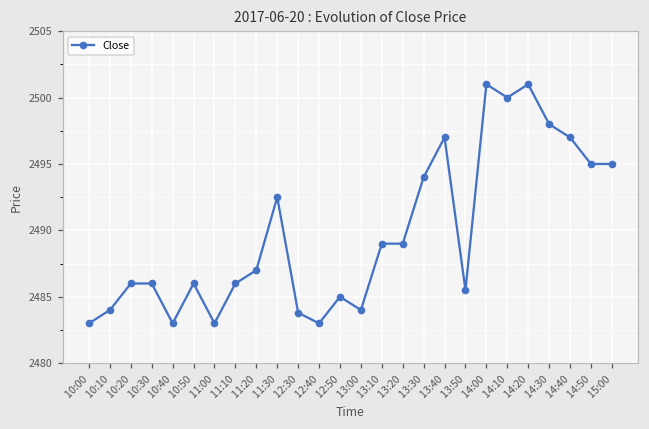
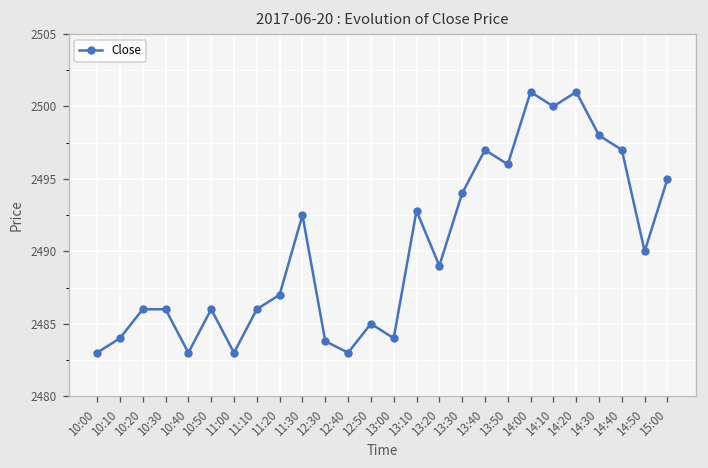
  {
    "10:00": 2483.0,
    "10:10": 2484.0,
    "10:20": 2486.0,
    "10:30": 2486.0,
    "10:40": 2483.0,
    "10:50": 2486.0,
    "11:00": 2483.0,
    "11:10": 2486.0,
    "11:20": 2487.0,
    "11:30": 2492.5,
    "12:30": 2483.8,
    "12:40": 2483.0,
    "12:50": 2485.0,
    "13:00": 2484.0,
-   "13:10": 2489.0,
+   "13:10": 2492.8,
    "13:20": 2489.0,
    "13:30": 2494.0,
    "13:40": 2497.0,
-   "13:50": 2485.5,
+   "13:50": 2496.0,
    "14:00": 2501.0,
    "14:10": 2500.0,
    "14:20": 2501.0,
    "14:30": 2498.0,
    "14:40": 2497.0,
-   "14:50": 2495,
+   "14:50": 2490,
    "15:00": 2495.0
  }
